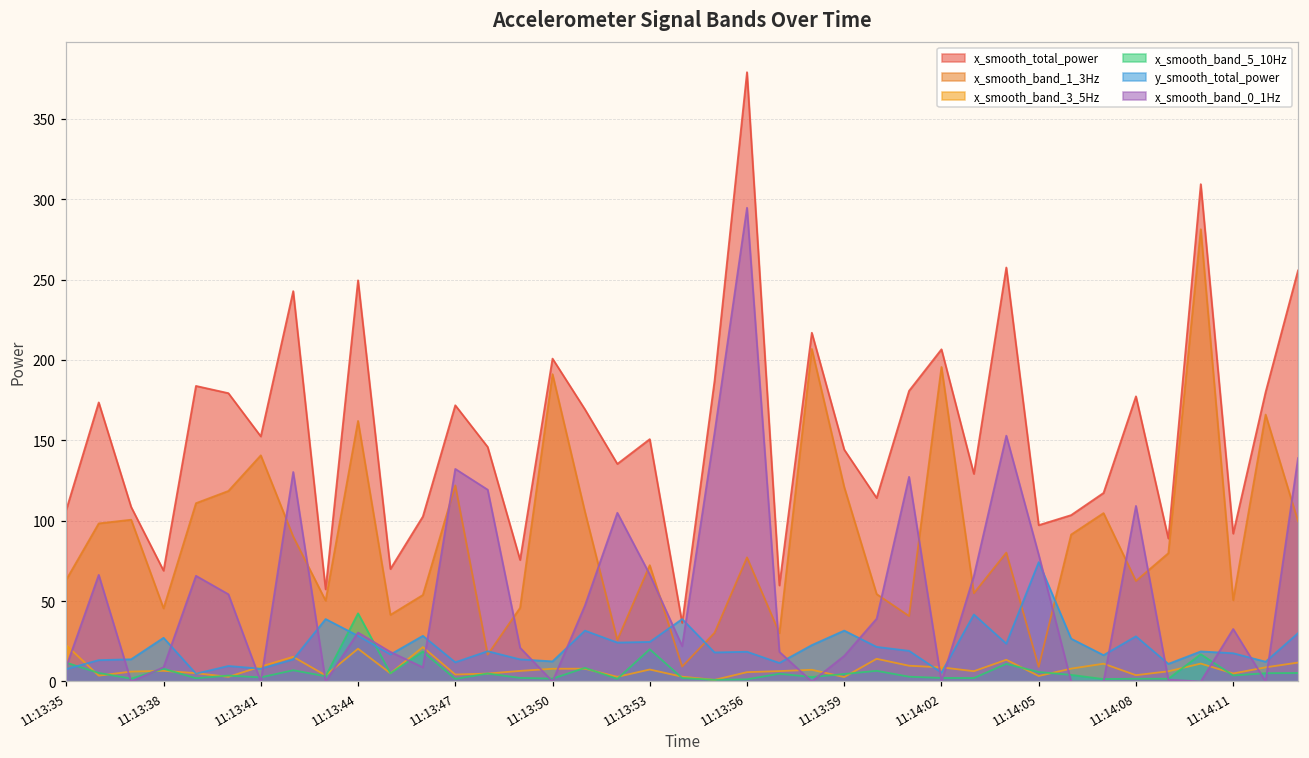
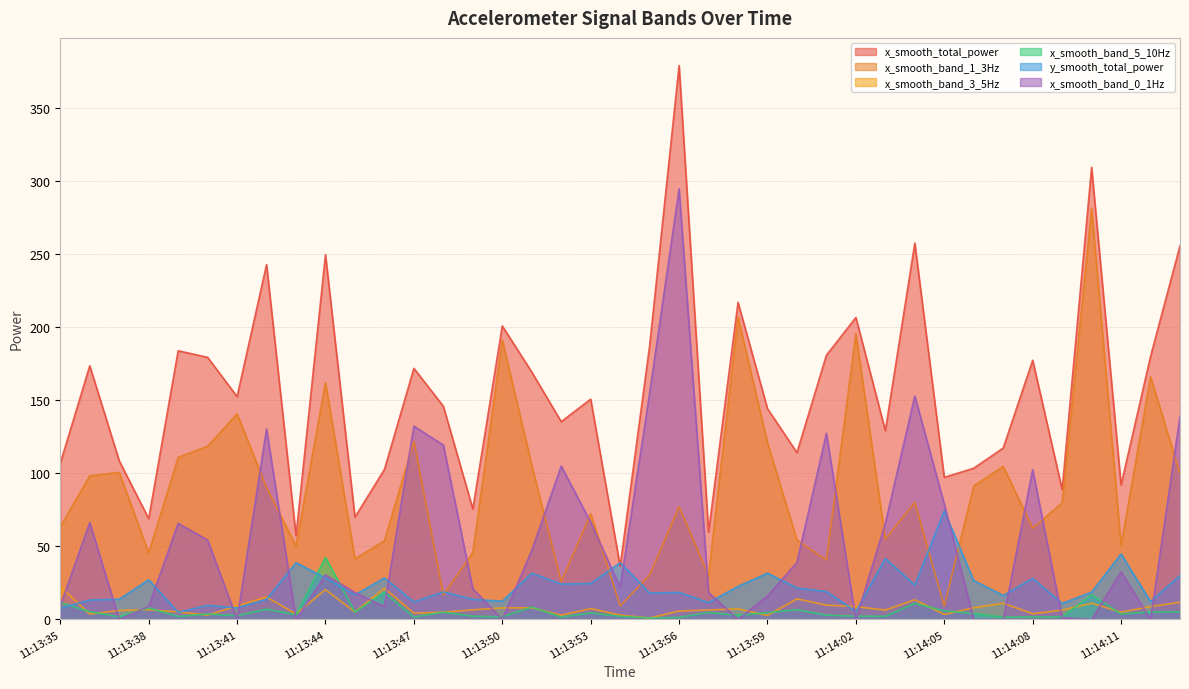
  {
    "x_smooth_band_5_10Hz": {
      "11:13:35": 12,
      "11:13:41": 3,
      "11:13:44": 42,
      "11:13:47": 2,
      "11:13:50": 2,
-     "11:13:53": 20,
+     "11:13:53": 4,
      "11:13:56": 1,
      "11:13:59": 5,
      "11:14:02": 2,
      "11:14:05": 6,
      "11:14:08": 2
    },
    "y_smooth_total_power": {
      "11:13:38": 27,
      "11:13:44": 28,
      "11:13:47": 12,
      "11:13:50": 13,
      "11:13:53": 25,
      "11:13:56": 18,
      "11:13:59": 32,
      "11:14:02": 6,
      "11:14:05": 74,
      "11:14:08": 28,
-     "11:14:11": 18
+     "11:14:11": 45
    },
    "x_smooth_band_0_1Hz": {
      "11:13:41": 0,
      "11:13:44": 30,
      "11:13:47": 132,
      "11:13:50": 0,
      "11:13:53": 67,
      "11:13:56": 295,
      "11:13:59": 16,
      "11:14:02": 0,
      "11:14:05": 79,
-     "11:14:08": 109,
+     "11:14:08": 102,
      "11:14:11": 33
    }
  }
